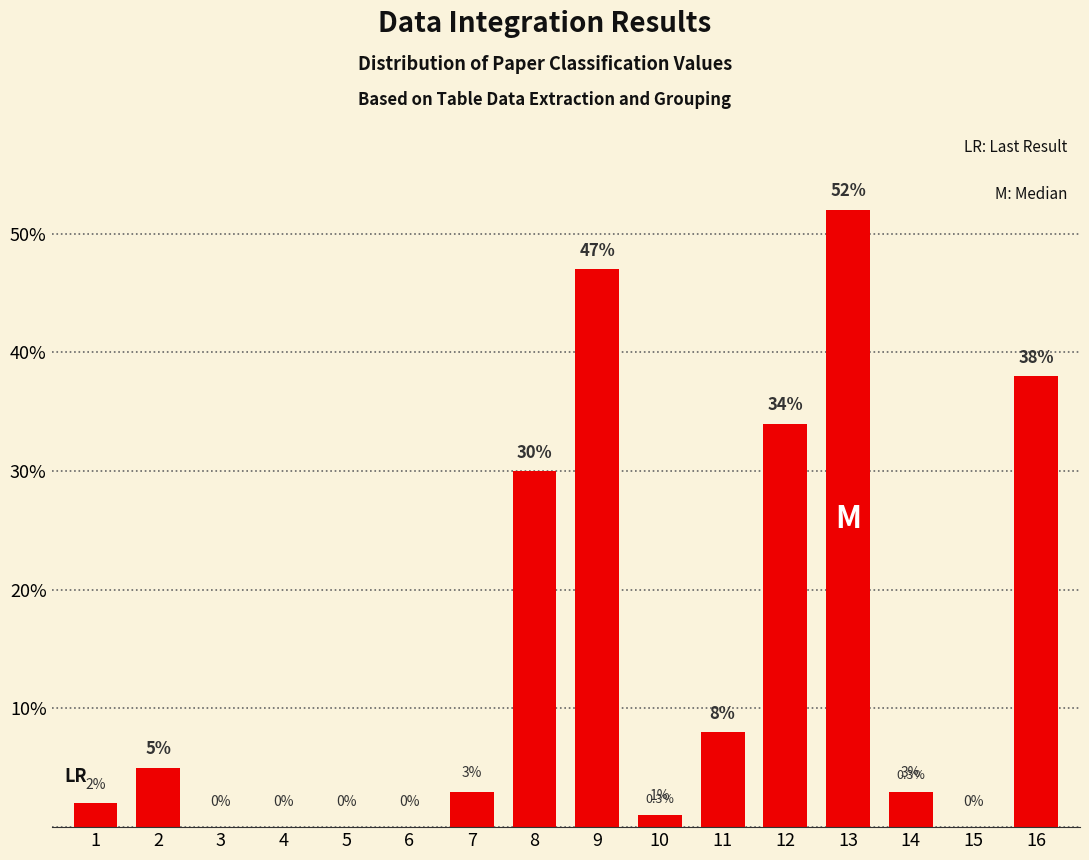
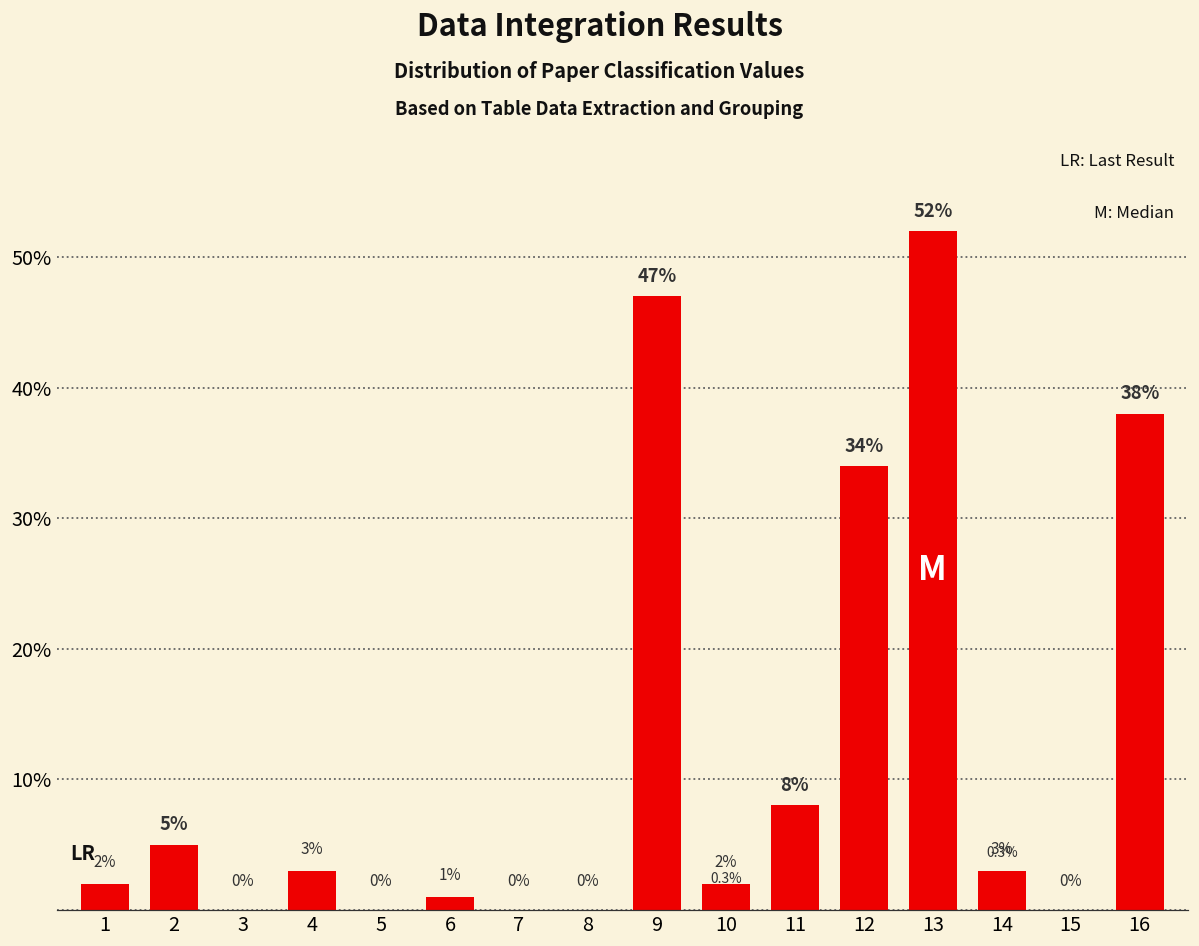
  {
    "1": "2%",
    "2": "5%",
    "3": "0%",
-   "4": "0%",
+   "4": "3%",
    "5": "0%",
-   "6": "0%",
-   "7": "3%",
-   "8": "30%",
+   "6": "1%",
+   "7": "0%",
+   "8": "0%",
    "9": "47%",
-   "10": "1%",
+   "10": "2%",
    "11": "8%",
    "12": "34%",
    "13": "52%",
    "15": "0%",
    "16": "38%"
  }
